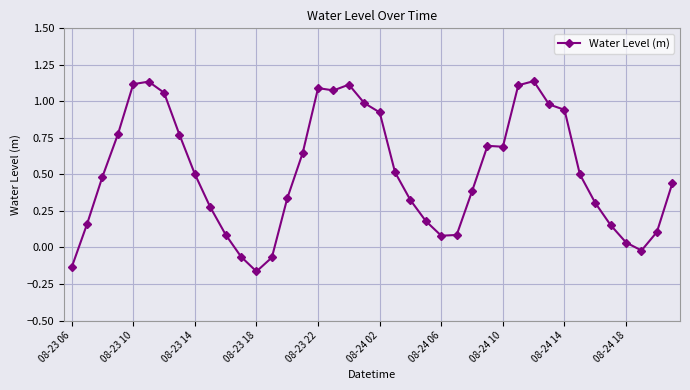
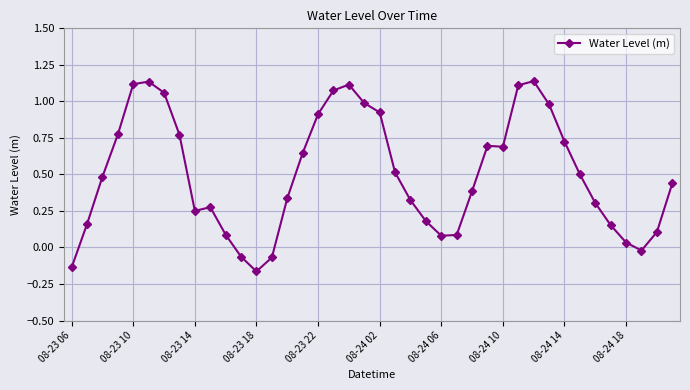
  {
    "08-23 06": -0.14,
    "08-23 10": 1.12,
-   "08-23 14": 0.50,
+   "08-23 14": 0.25,
    "08-23 18": -0.16,
-   "08-23 22": 1.09,
+   "08-23 22": 0.91,
    "08-24 02": 0.92,
    "08-24 06": 0.08,
    "08-24 10": 0.69,
-   "08-24 14": 0.94,
+   "08-24 14": 0.72,
    "08-24 18": 0.03
  }
